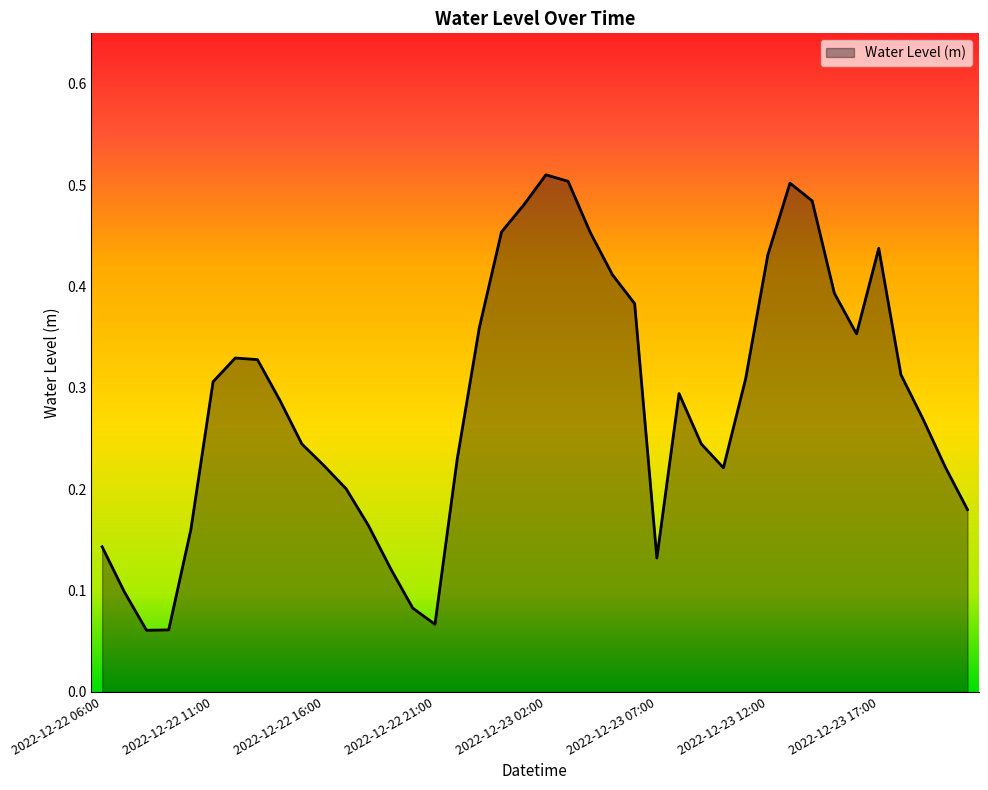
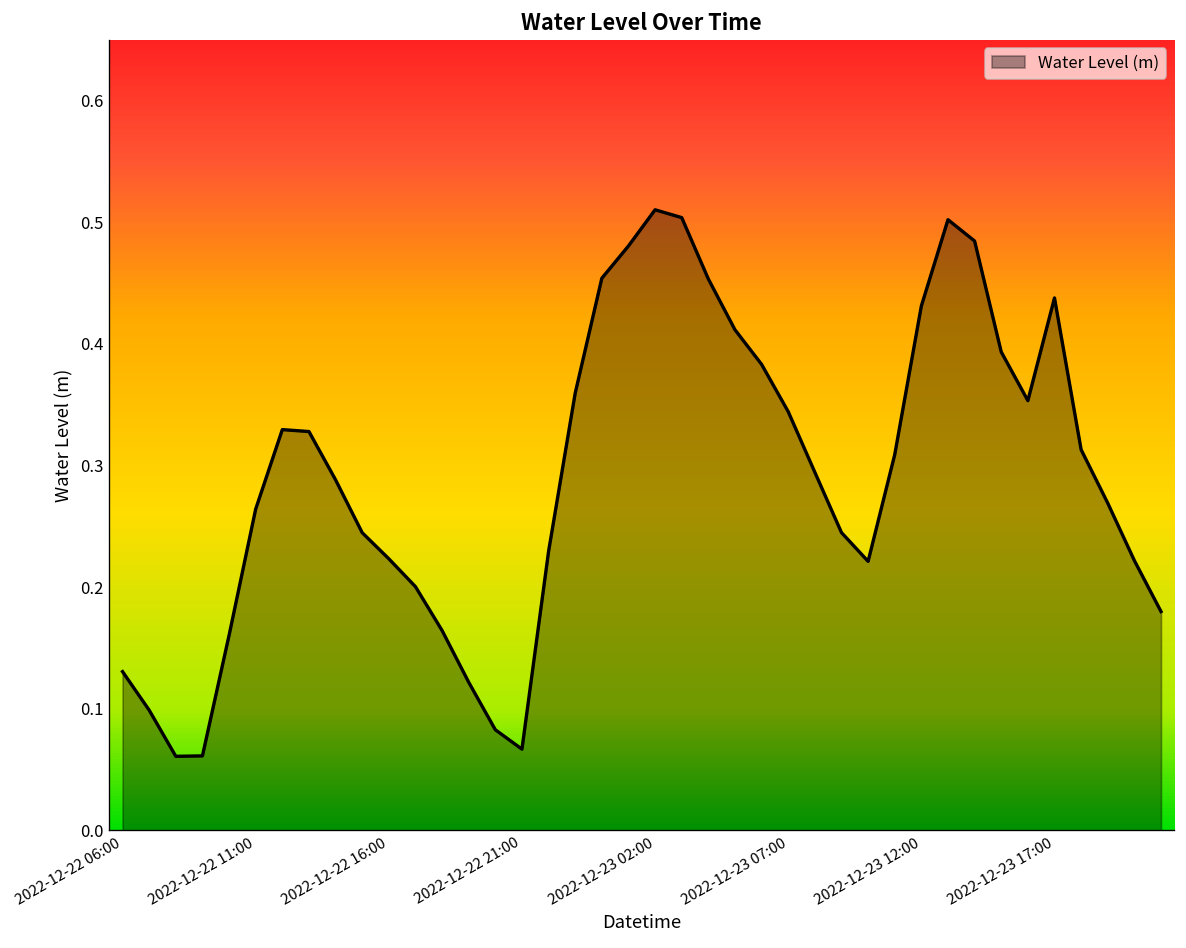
  {
-   "2022-12-22 06:00": 0.143,
-   "2022-12-22 11:00": 0.306,
+   "2022-12-22 06:00": 0.130,
+   "2022-12-22 11:00": 0.264,
    "2022-12-22 16:00": 0.223,
    "2022-12-22 21:00": 0.067,
    "2022-12-23 02:00": 0.510,
-   "2022-12-23 07:00": 0.132,
+   "2022-12-23 07:00": 0.344,
    "2022-12-23 12:00": 0.431,
    "2022-12-23 17:00": 0.438
  }
